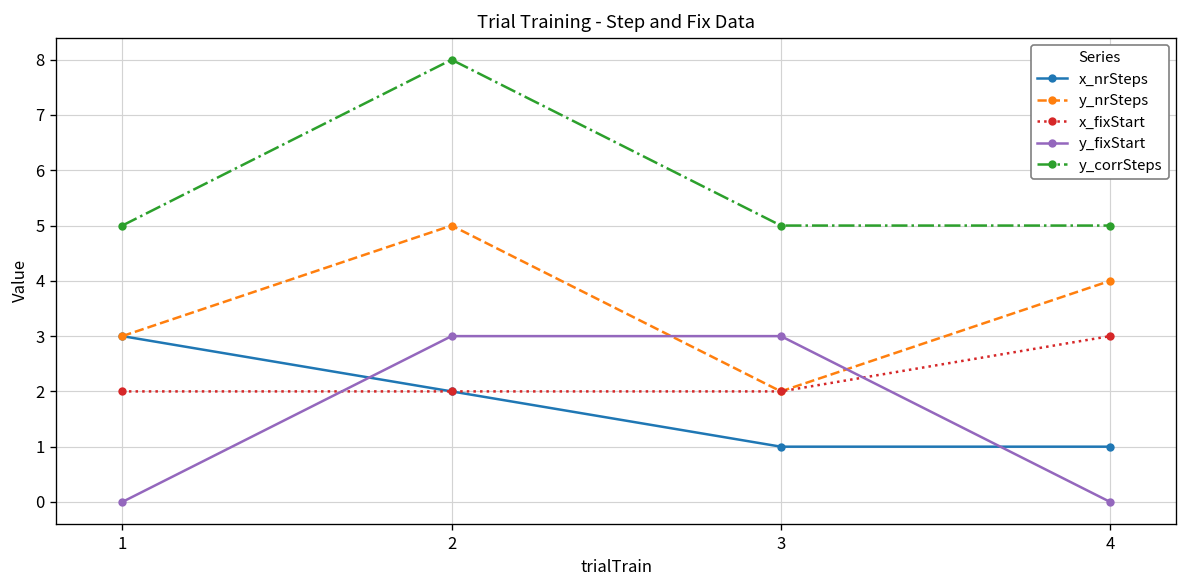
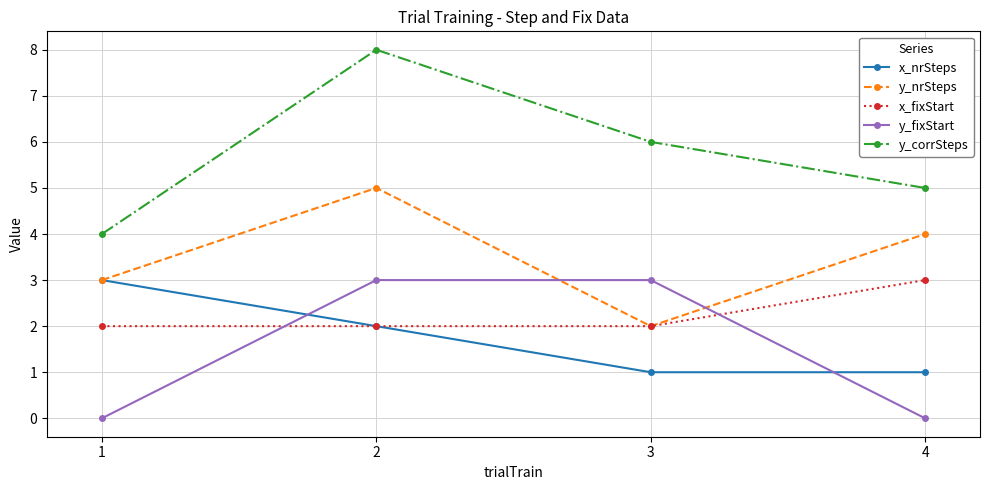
  {
    "x_nrSteps": {
      "3": 1,
      "4": 1
    },
    "y_nrSteps": {
      "2": 5,
      "4": 4
    },
    "x_fixStart": {
      "1": 2,
      "4": 3
    },
    "y_fixStart": {
      "1": 0,
      "2": 3,
      "3": 3,
      "4": 0
    },
    "y_corrSteps": {
-     "1": 5,
+     "1": 4,
      "2": 8,
-     "3": 5,
+     "3": 6,
      "4": 5
    }
  }
